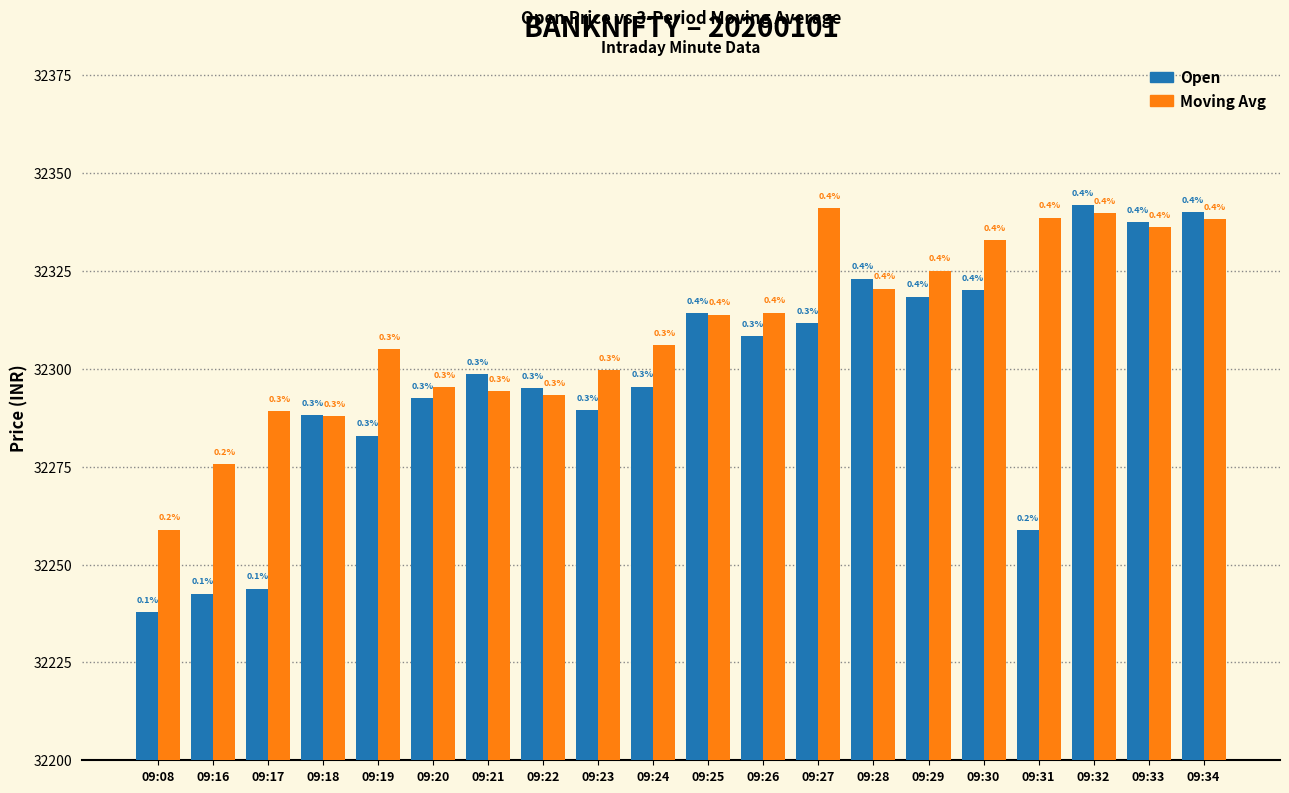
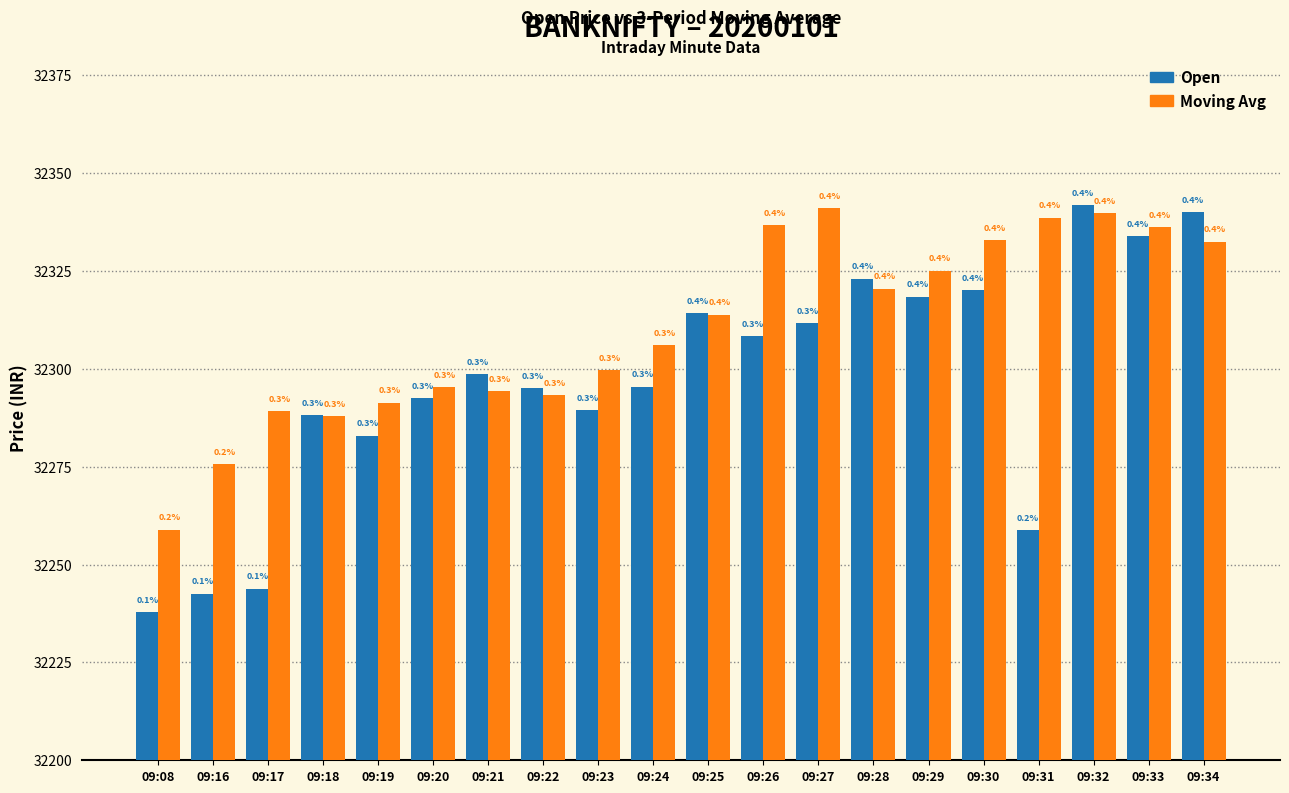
  {
    "Open": {
-     "09:33": 32337
+     "09:33": 32334
    },
    "Moving Avg": {
-     "09:19": 32305,
-     "09:26": 32314,
-     "09:34": 32338
+     "09:19": 32291,
+     "09:26": 32337,
+     "09:34": 32332
    }
  }
